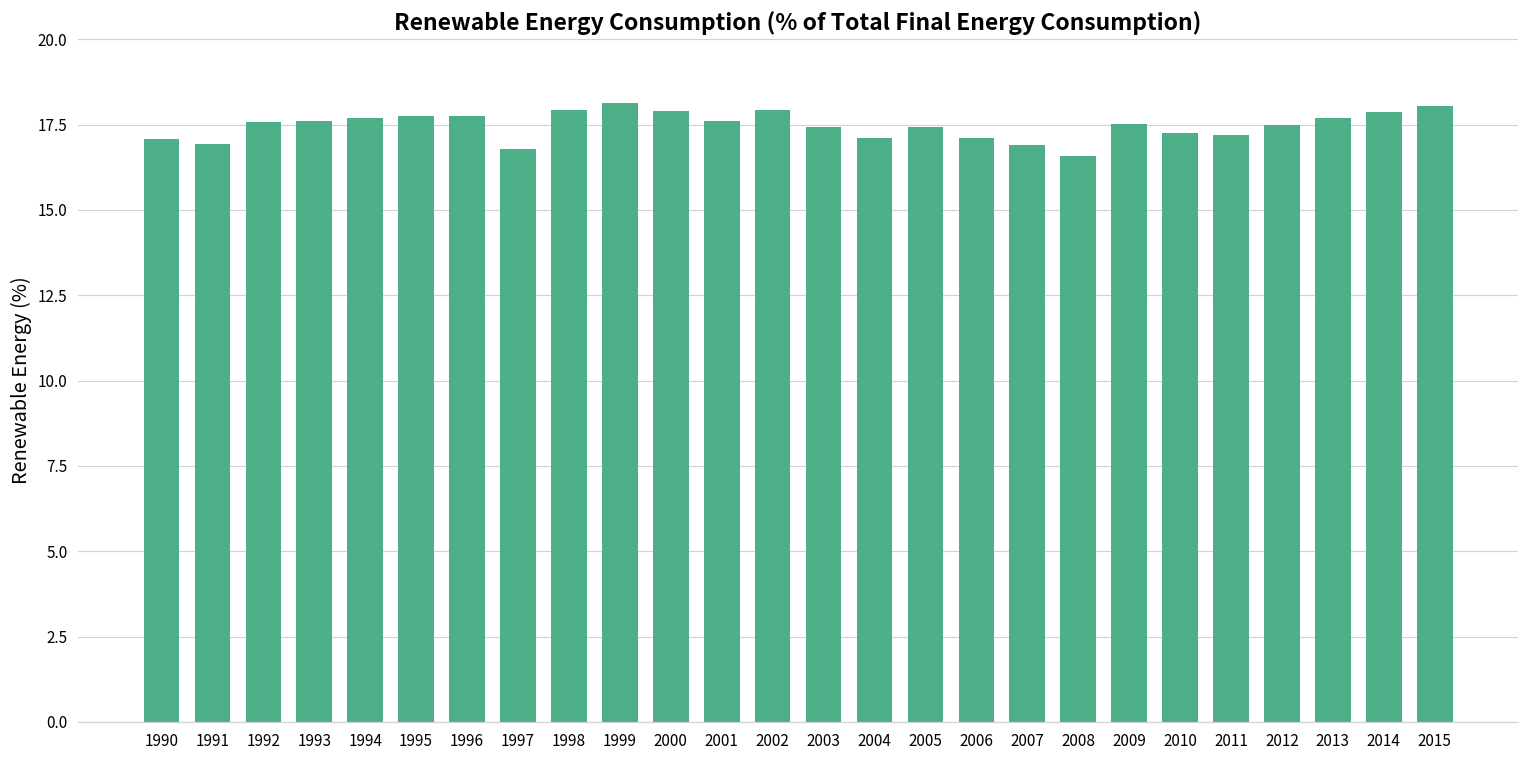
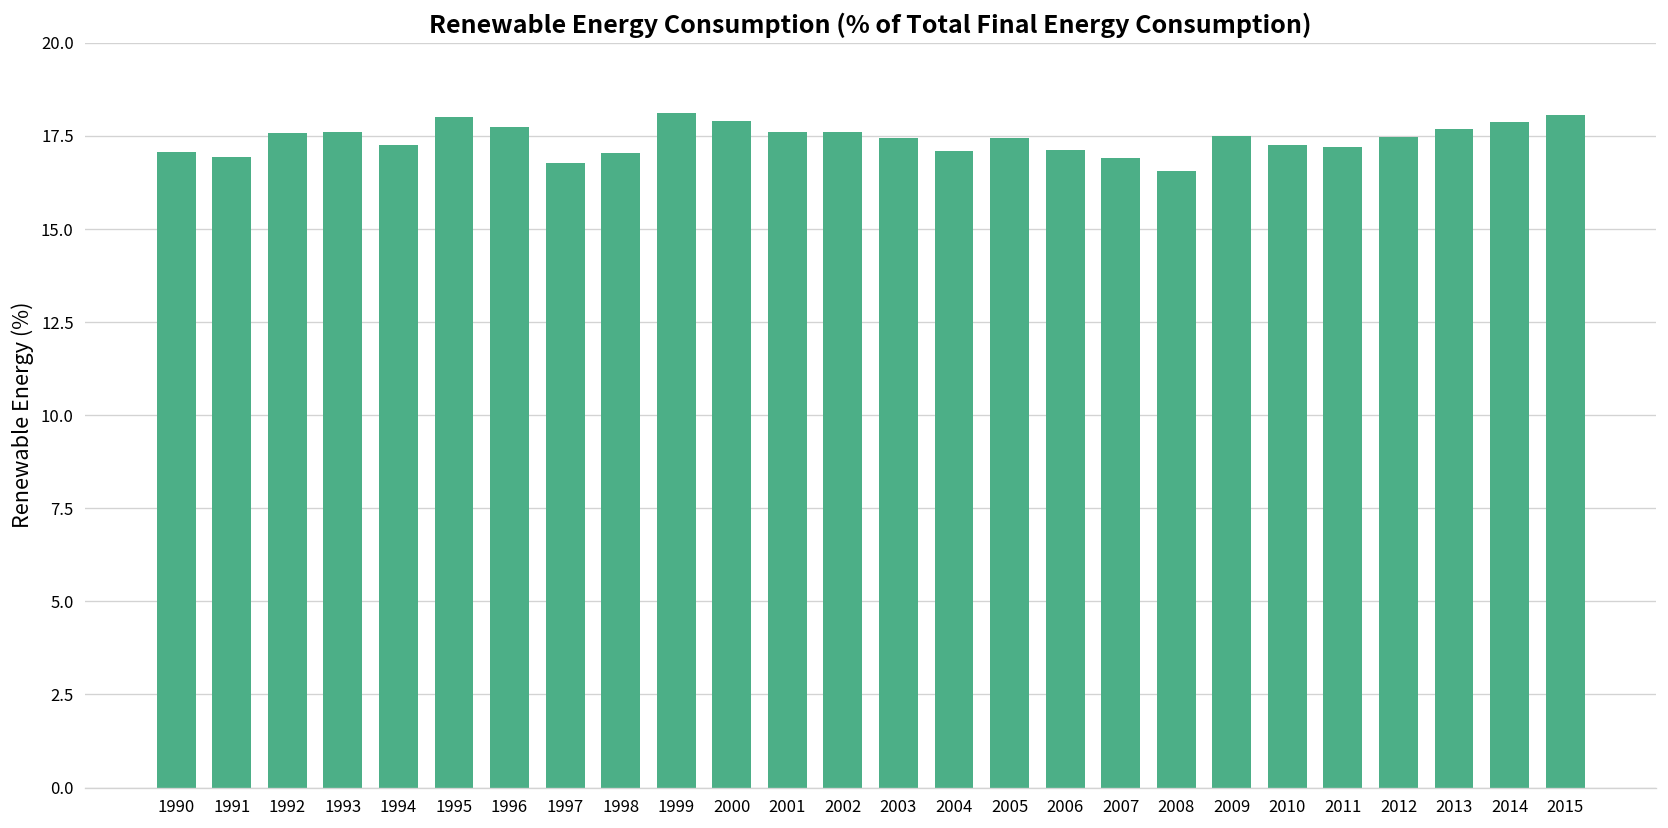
  {
    "1990": 17.1,
    "1991": 16.9,
    "1992": 17.6,
    "1993": 17.6,
-   "1994": 17.7,
-   "1995": 17.8,
+   "1994": 17.3,
+   "1995": 18.0,
    "1996": 17.7,
    "1997": 16.8,
-   "1998": 17.9,
+   "1998": 17.0,
    "1999": 18.1,
    "2000": 17.9,
    "2001": 17.6,
-   "2002": 17.9,
+   "2002": 17.6,
    "2003": 17.4,
    "2004": 17.1,
    "2005": 17.4,
    "2006": 17.1,
    "2007": 16.9,
    "2008": 16.6,
    "2009": 17.5,
    "2010": 17.3,
    "2011": 17.2,
    "2012": 17.5,
    "2013": 17.7,
    "2014": 17.9,
    "2015": 18.1
  }
